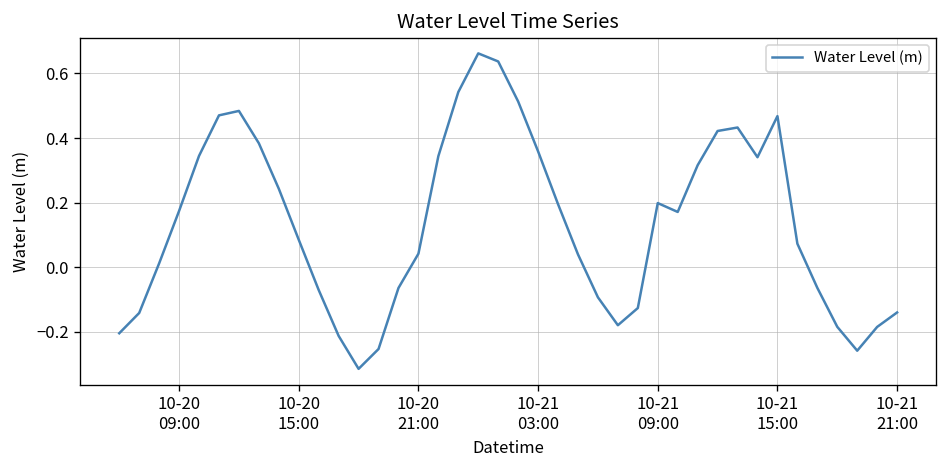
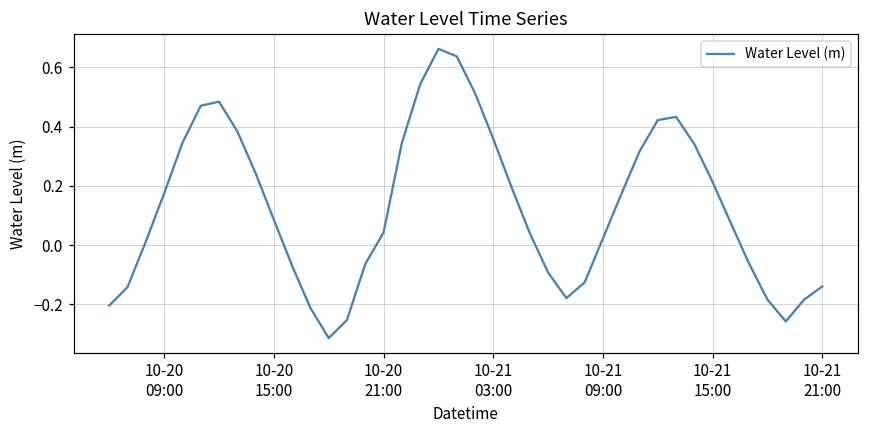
  {
    "10-20 09:00": 0.17,
    "10-20 15:00": 0.09,
    "10-20 21:00": 0.04,
    "10-21 03:00": 0.36,
-   "10-21 09:00": 0.20,
-   "10-21 15:00": 0.47,
+   "10-21 09:00": 0.02,
+   "10-21 15:00": 0.21,
    "10-21 21:00": -0.14
  }
